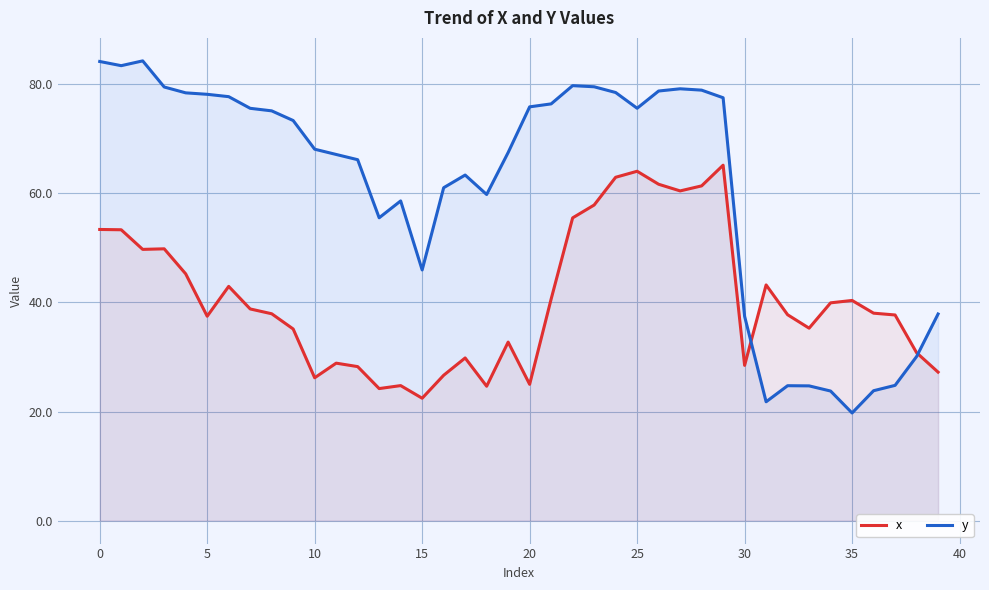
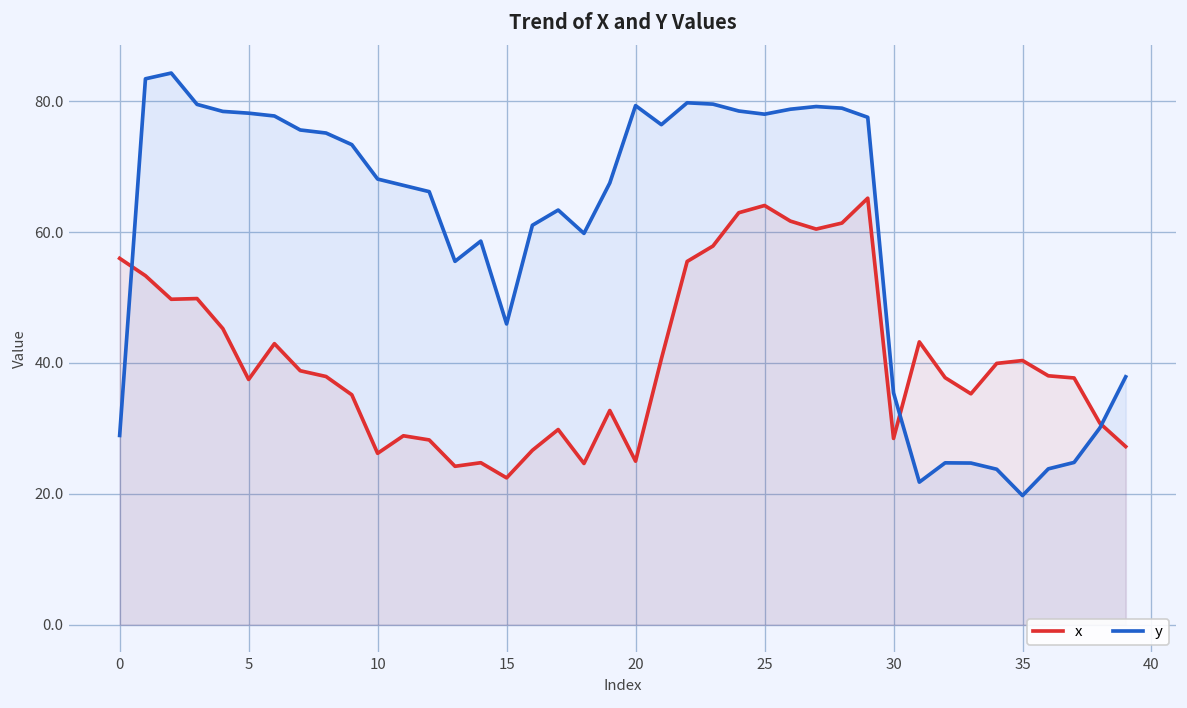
  {
    "x": {
-     "0": 53,
+     "0": 56,
      "5": 37,
      "10": 26,
      "15": 22,
      "20": 25,
      "25": 64,
      "30": 28,
      "35": 40
    },
    "y": {
-     "0": 84,
+     "0": 29,
      "5": 78,
      "10": 68,
      "15": 46,
-     "20": 76,
-     "25": 76,
-     "30": 37,
+     "20": 79,
+     "25": 78,
+     "30": 35,
      "35": 20
    }
  }
